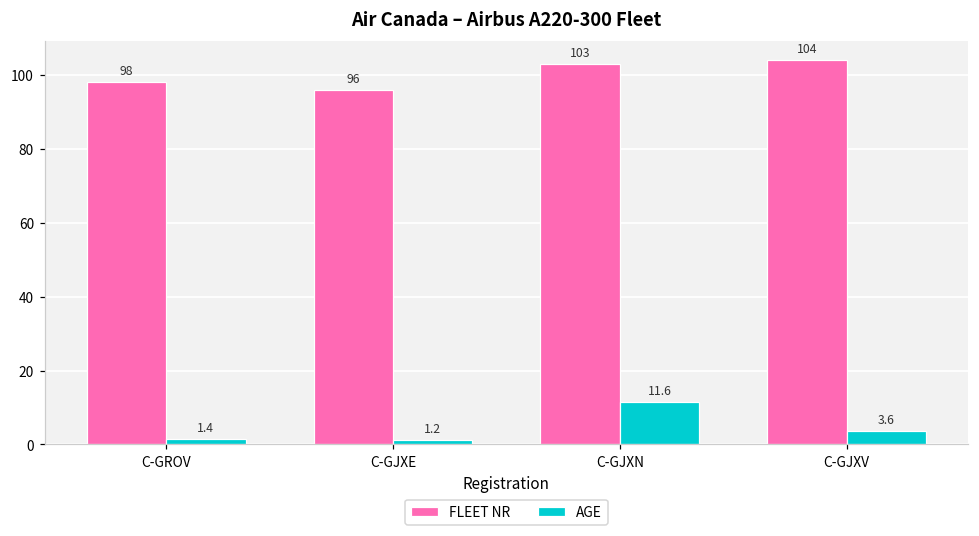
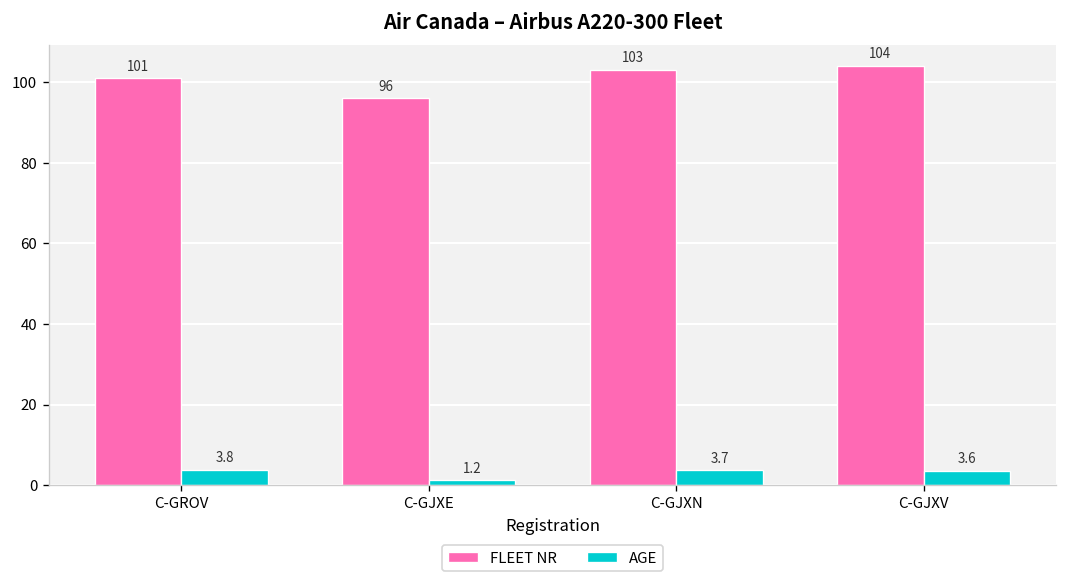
  {
    "FLEET NR": {
-     "C-GROV": 98,
+     "C-GROV": 101,
      "C-GJXE": 96,
      "C-GJXN": 103,
      "C-GJXV": 104
    },
    "AGE": {
-     "C-GROV": 1.4,
+     "C-GROV": 3.8,
      "C-GJXE": 1.2,
-     "C-GJXN": 11.6,
+     "C-GJXN": 3.7,
      "C-GJXV": 3.6
    }
  }
